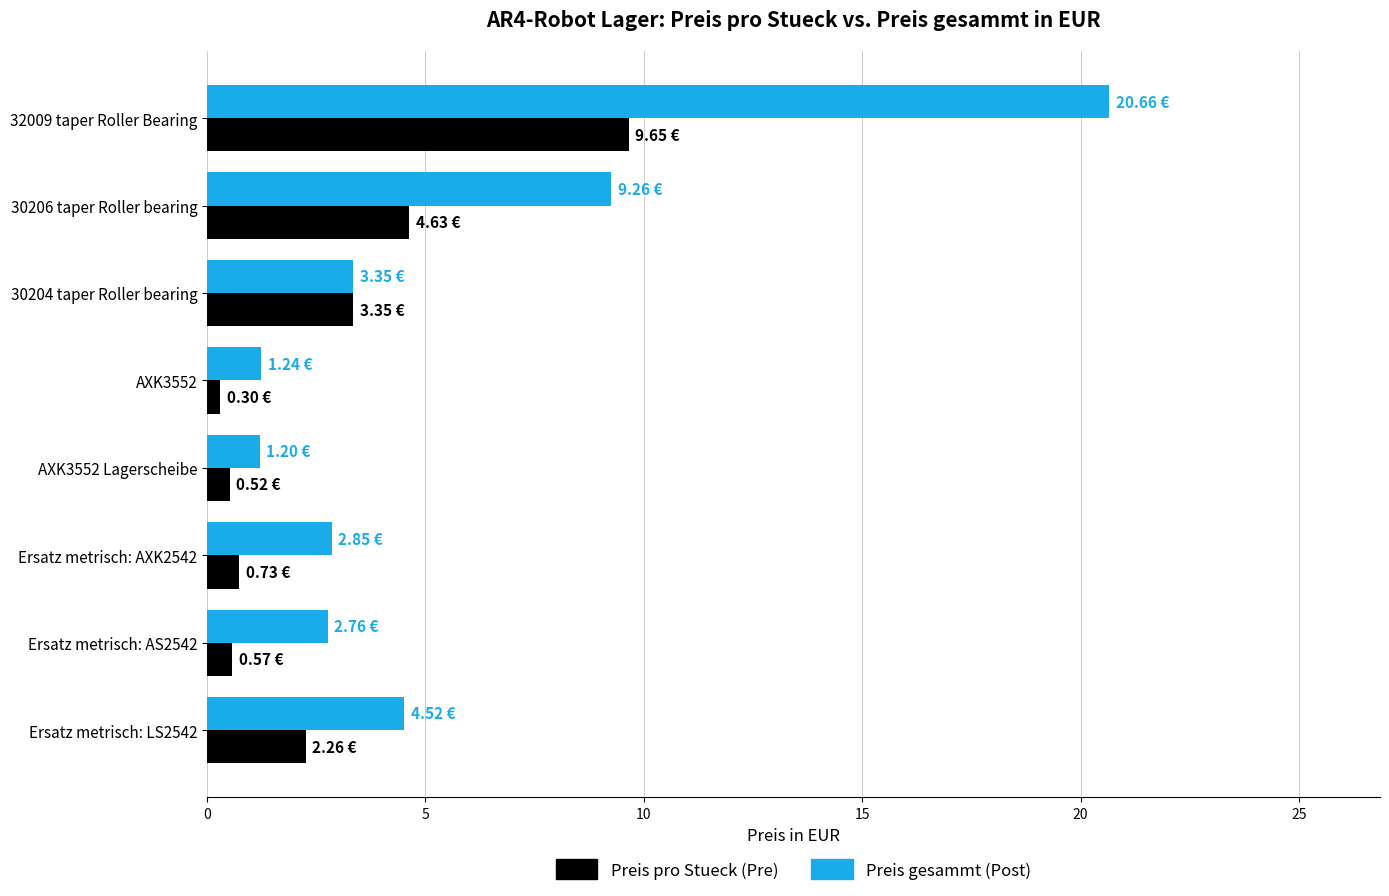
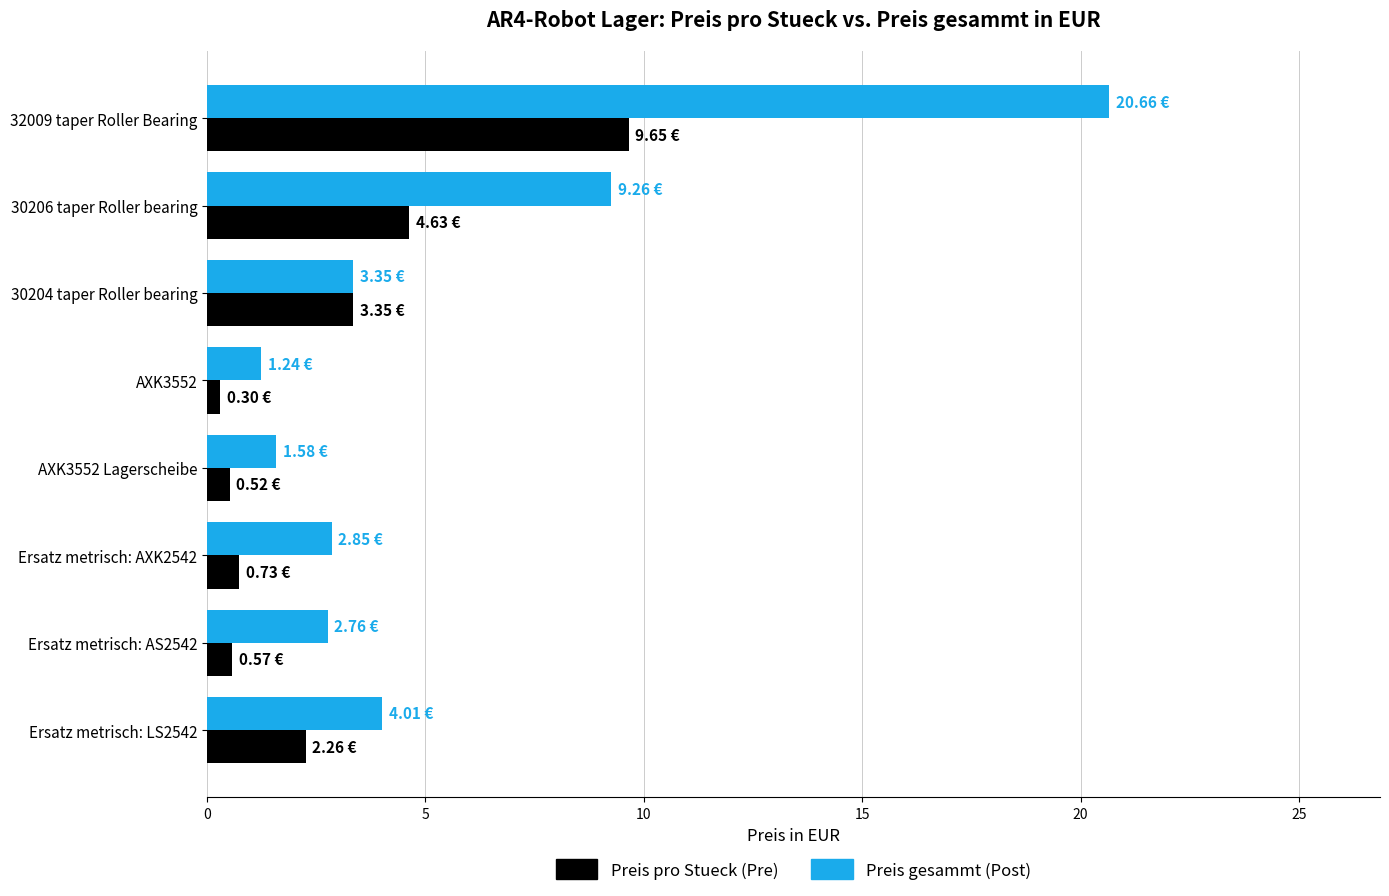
  {
    "Preis pro Stueck (Pre)": {
      "32009 taper Roller Bearing": 9.65,
      "30206 taper Roller bearing": 4.63,
      "30204 taper Roller bearing": 3.35,
      "AXK3552": 0.30,
      "AXK3552 Lagerscheibe": 0.52,
      "Ersatz metrisch: AXK2542": 0.73,
      "Ersatz metrisch: AS2542": 0.57,
      "Ersatz metrisch: LS2542": 2.26
    },
    "Preis gesammt (Post)": {
      "32009 taper Roller Bearing": 20.66,
      "30206 taper Roller bearing": 9.26,
      "30204 taper Roller bearing": 3.35,
      "AXK3552": 1.24,
-     "AXK3552 Lagerscheibe": 1.20,
+     "AXK3552 Lagerscheibe": 1.58,
      "Ersatz metrisch: AXK2542": 2.85,
      "Ersatz metrisch: AS2542": 2.76,
-     "Ersatz metrisch: LS2542": 4.52
+     "Ersatz metrisch: LS2542": 4.01
    }
  }
